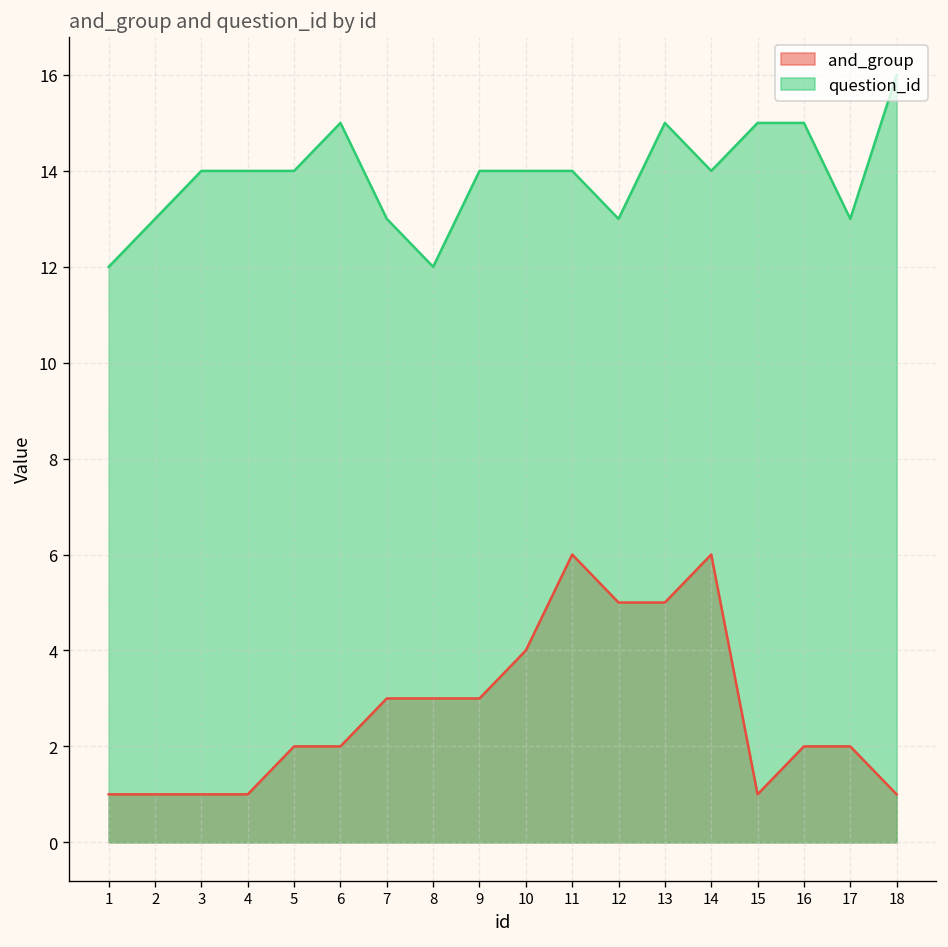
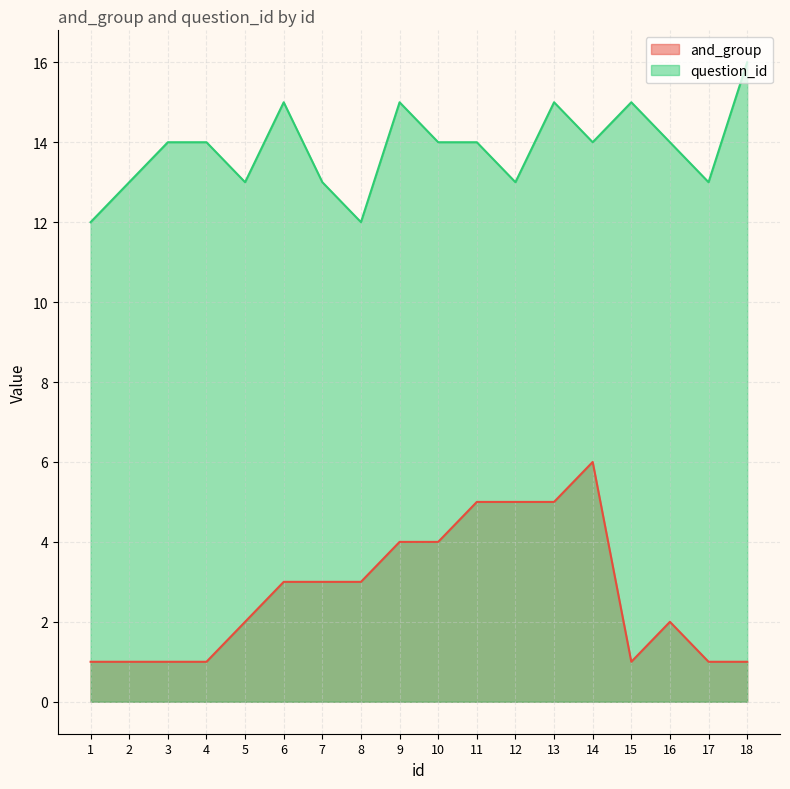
  {
    "and_group": {
      "1": 1,
      "2": 1,
      "3": 1,
      "4": 1,
      "5": 2,
-     "6": 2,
+     "6": 3,
      "7": 3,
      "8": 3,
-     "9": 3,
+     "9": 4,
      "10": 4,
-     "11": 6,
+     "11": 5,
      "12": 5,
      "13": 5,
      "14": 6,
      "15": 1,
      "16": 2,
-     "17": 2,
+     "17": 1,
      "18": 1
    },
    "question_id": {
      "1": 12,
      "2": 13,
      "3": 14,
      "4": 14,
-     "5": 14,
+     "5": 13,
      "6": 15,
      "7": 13,
      "8": 12,
-     "9": 14,
+     "9": 15,
      "10": 14,
      "11": 14,
      "12": 13,
      "13": 15,
      "14": 14,
      "15": 15,
-     "16": 15,
+     "16": 14,
      "17": 13
    }
  }
